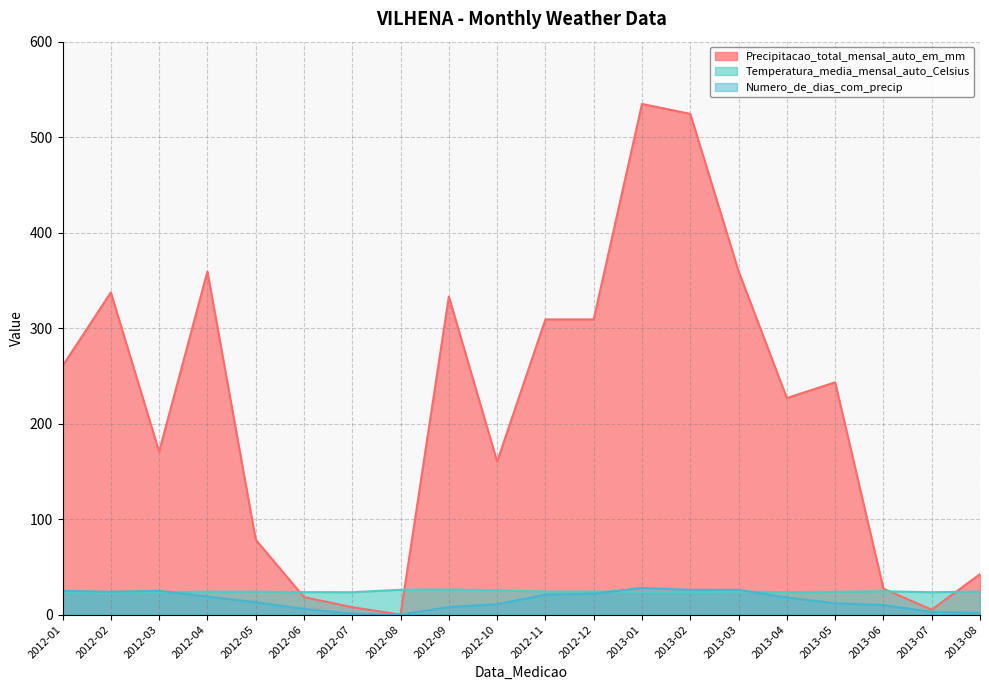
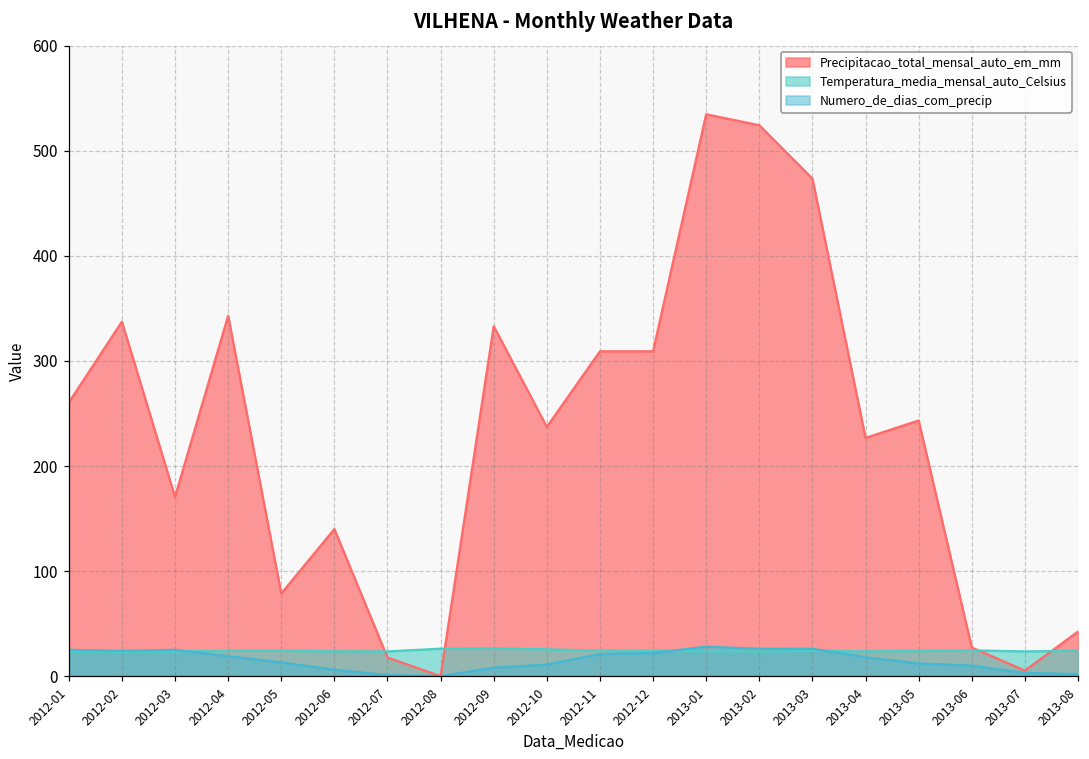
  {
    "Precipitacao_total_mensal_auto_em_mm": {
      "2012-01": 260,
      "2012-02": 340,
      "2012-03": 170,
-     "2012-04": 360,
+     "2012-04": 340,
      "2012-05": 80,
-     "2012-06": 20,
-     "2012-07": 10,
+     "2012-06": 140,
+     "2012-07": 20,
      "2012-09": 330,
-     "2012-10": 160,
+     "2012-10": 240,
      "2012-11": 310,
      "2012-12": 310,
      "2013-01": 530,
      "2013-02": 520,
-     "2013-03": 360,
+     "2013-03": 470,
      "2013-04": 230,
      "2013-05": 240,
      "2013-06": 30,
      "2013-08": 40
    }
  }
